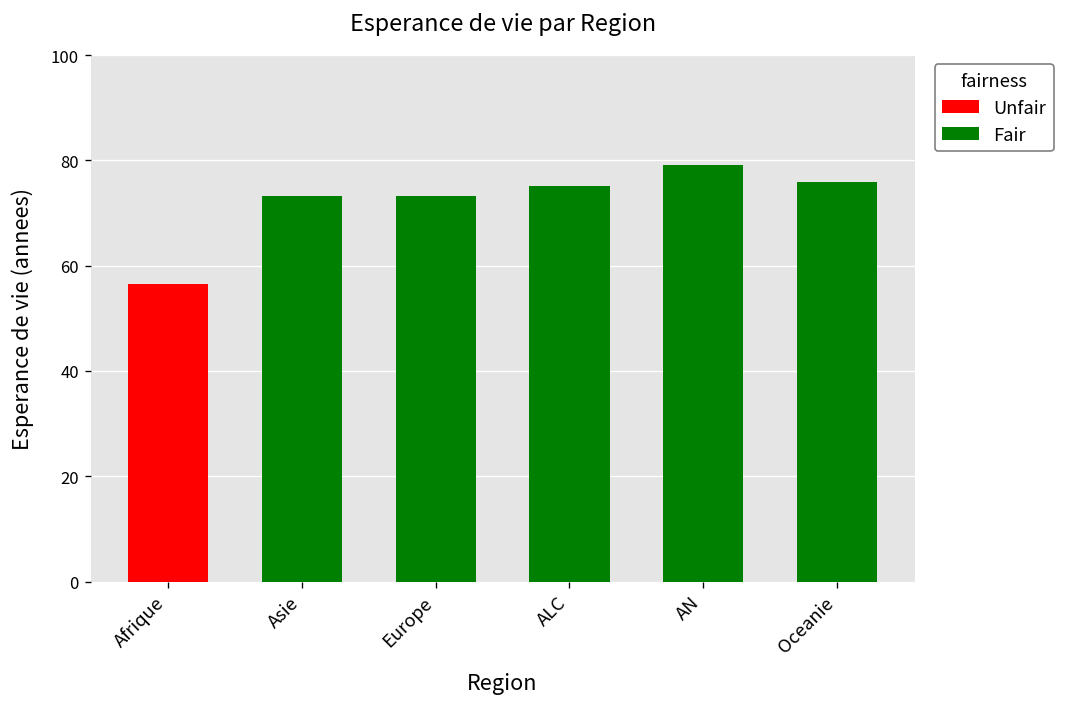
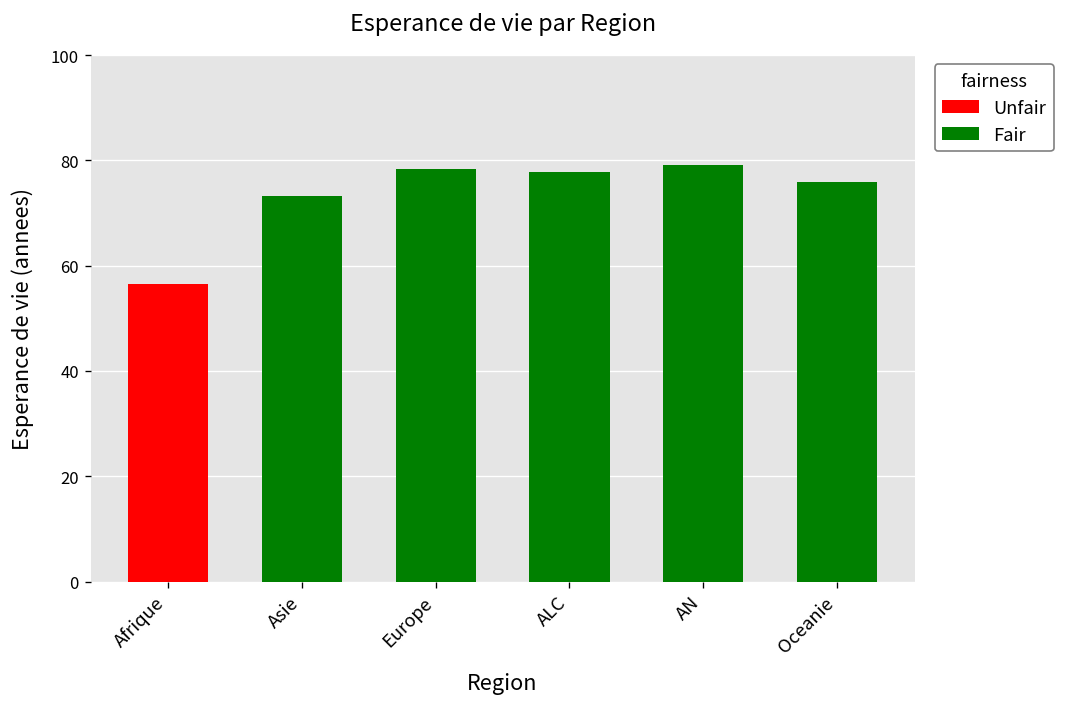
  {
    "Unfair": {
      "Afrique": 57
    },
    "Fair": {
      "Asie": 73,
-     "Europe": 73,
-     "ALC": 75,
+     "Europe": 78,
+     "ALC": 78,
      "AN": 79,
      "Oceanie": 76
    }
  }
